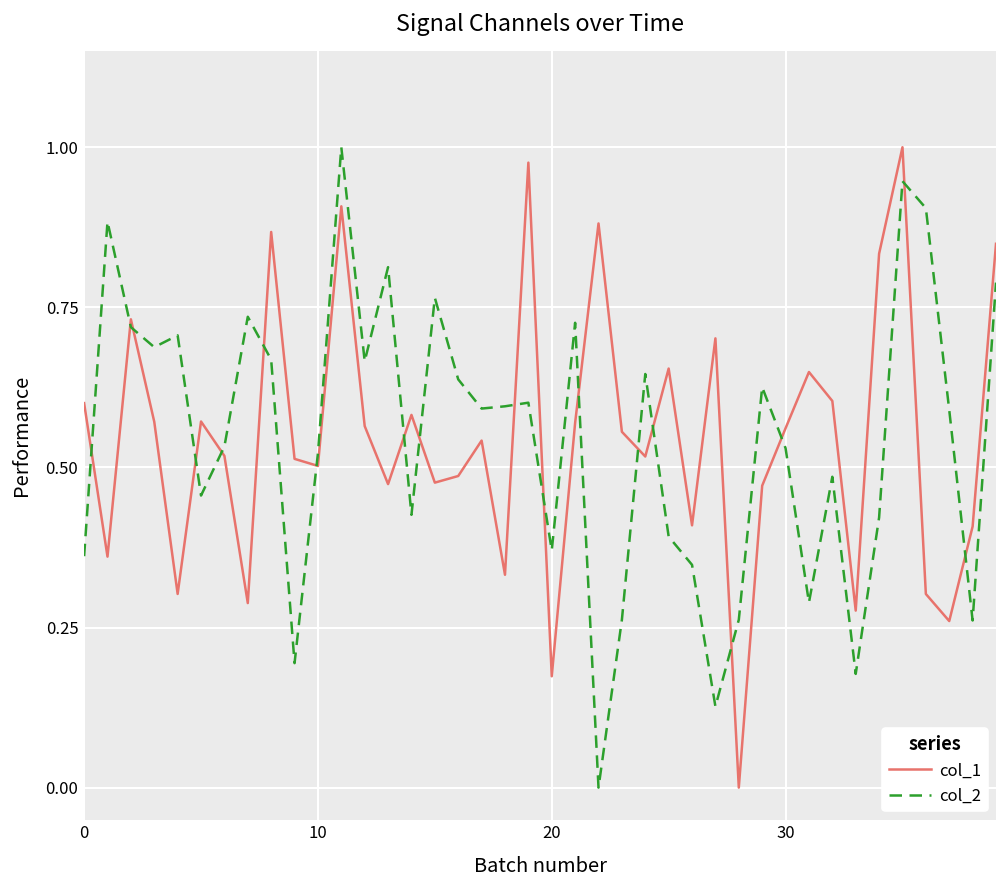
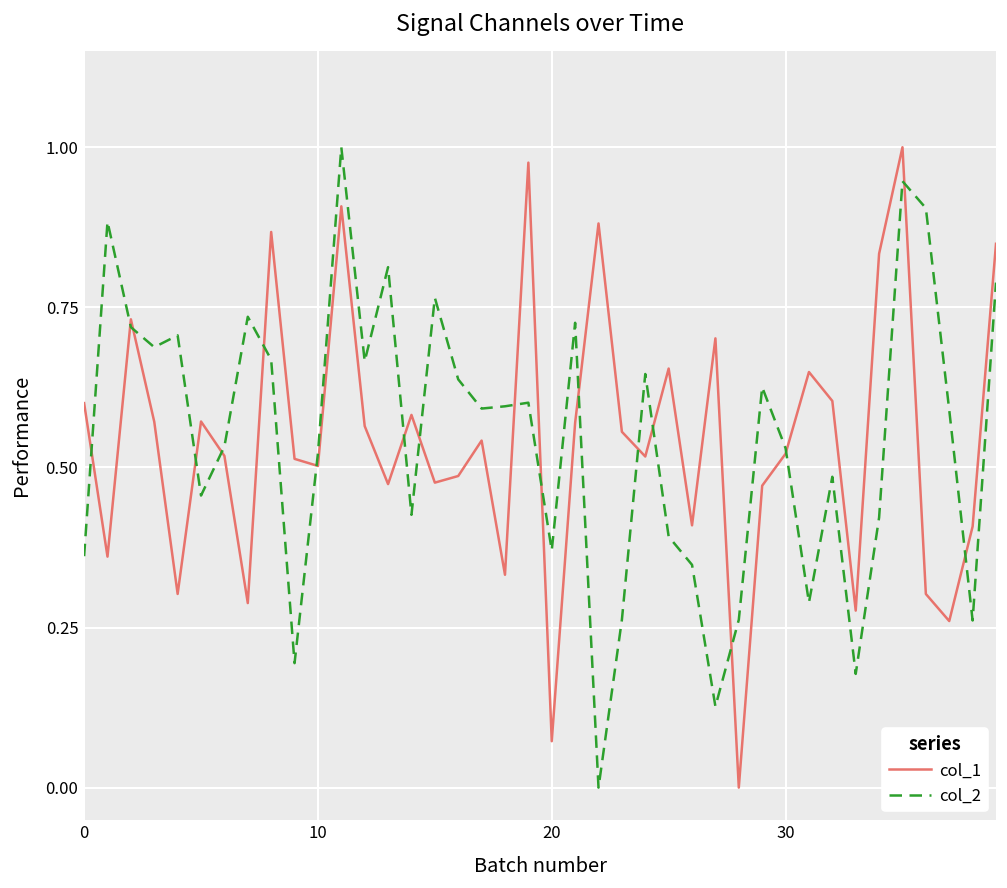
  {
    "col_1": {
      "0": 0.60,
      "10": 0.50,
-     "20": 0.17,
-     "30": 0.56
+     "20": 0.07,
+     "30": 0.52
    },
    "col_2": {
      "0": 0.36,
      "10": 0.52,
      "20": 0.37,
      "30": 0.53
    }
  }
